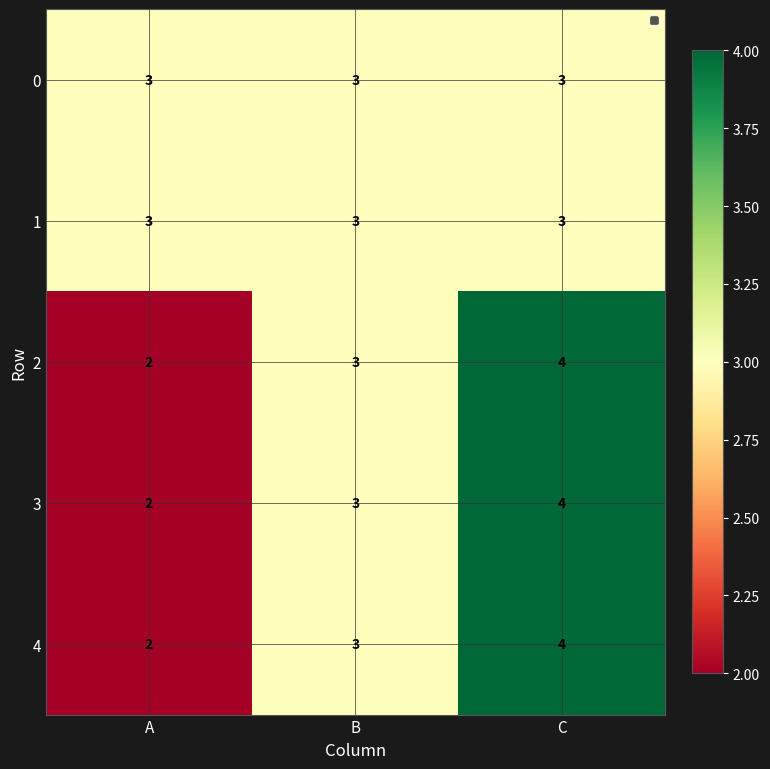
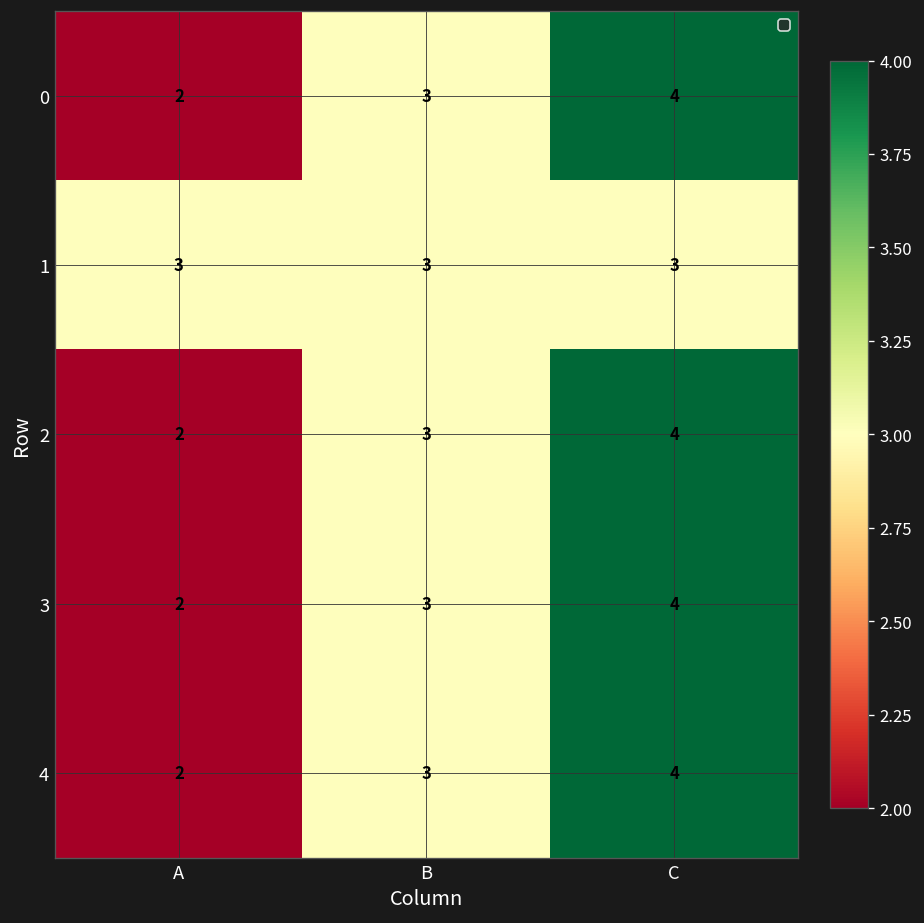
  {
    "0": {
-     "A": 3,
+     "A": 2,
      "B": 3,
-     "C": 3
+     "C": 4
    },
    "1": {
      "A": 3,
      "B": 3,
      "C": 3
    },
    "2": {
      "A": 2,
      "B": 3,
      "C": 4
    },
    "3": {
      "A": 2,
      "B": 3,
      "C": 4
    },
    "4": {
      "A": 2,
      "B": 3,
      "C": 4
    }
  }
